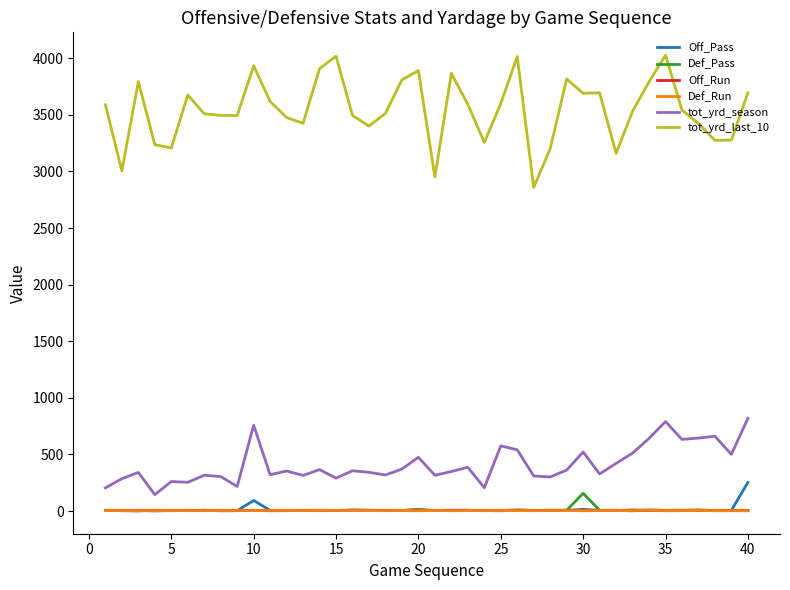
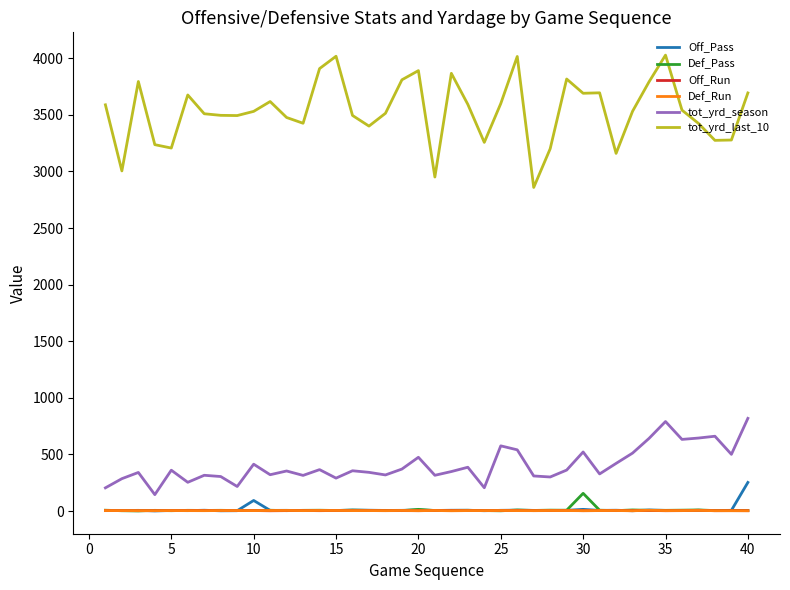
  {
    "Off_Pass": {
      "10": 90,
      "40": 250
    },
    "Def_Pass": {
      "30": 160
    },
    "tot_yrd_season": {
-     "5": 260,
-     "10": 760,
+     "5": 360,
+     "10": 410,
      "15": 290,
      "20": 480,
      "25": 580,
      "30": 520,
      "35": 790,
      "40": 820
    },
    "tot_yrd_last_10": {
      "5": 3210,
-     "10": 3930,
+     "10": 3530,
      "15": 4020,
      "20": 3890,
      "25": 3600,
      "30": 3690,
      "35": 4030,
      "40": 3690
    }
  }
